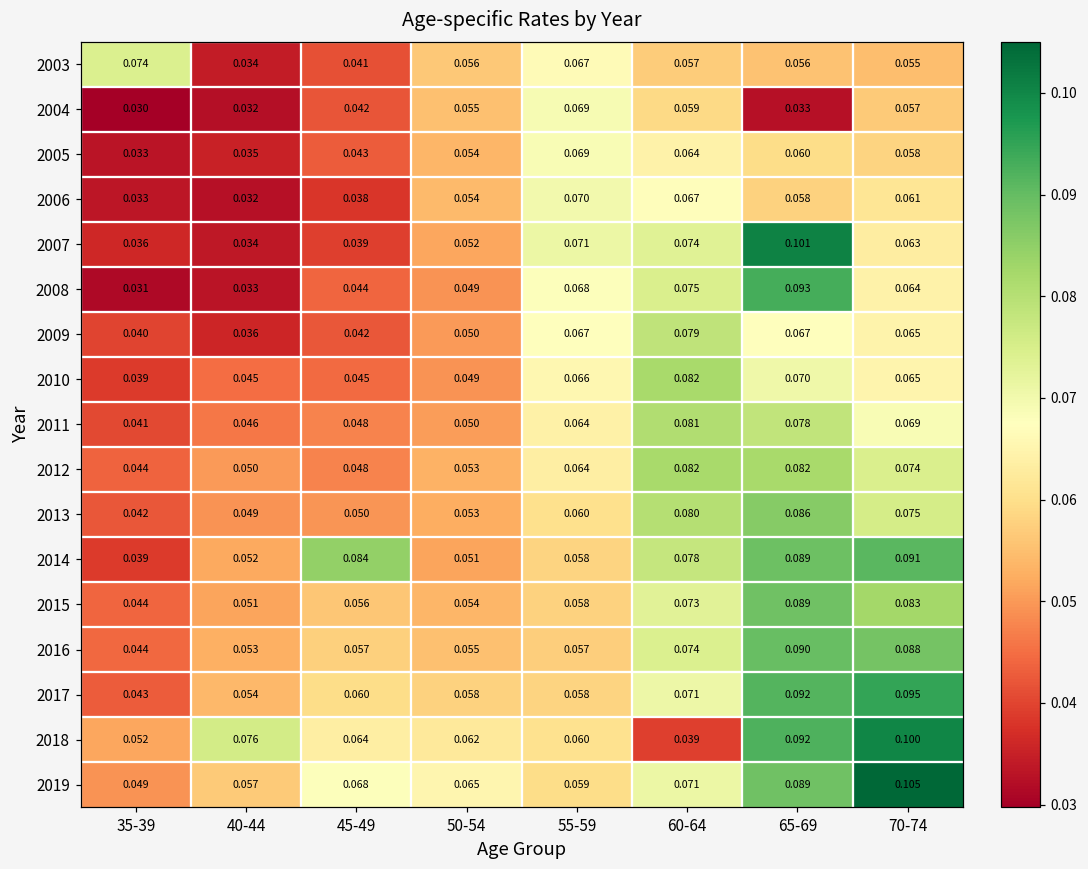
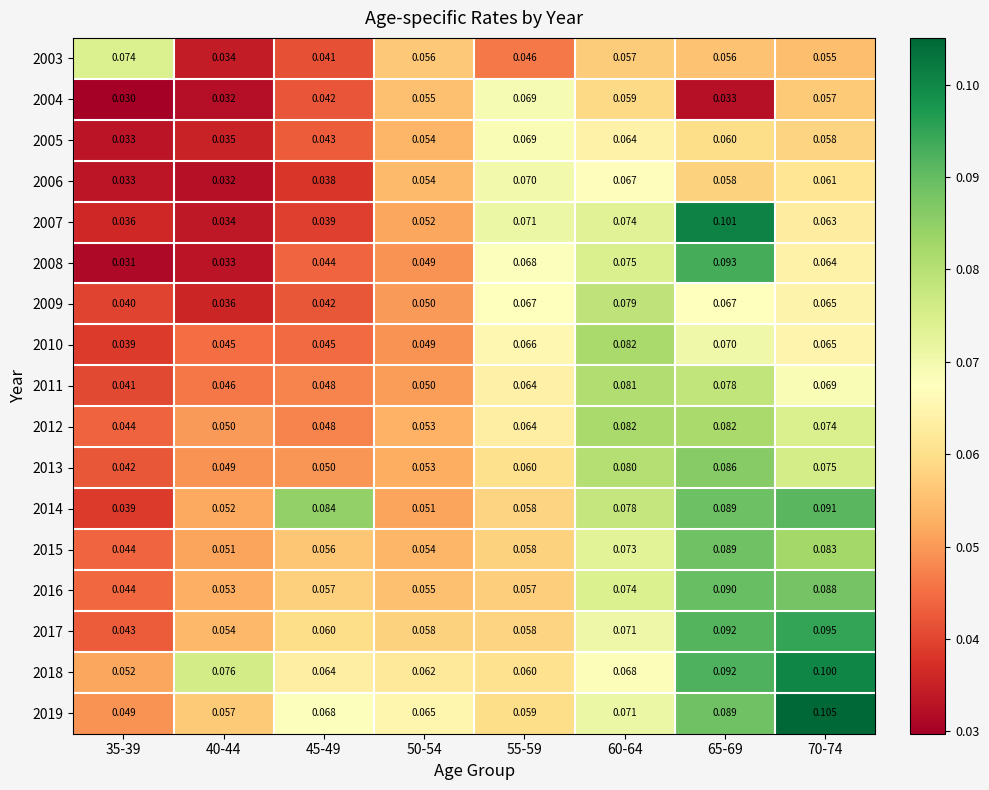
  {
    "2003": {
      "35-39": 0.074,
      "40-44": 0.034,
      "45-49": 0.041,
      "50-54": 0.056,
-     "55-59": 0.067,
+     "55-59": 0.046,
      "60-64": 0.057,
      "65-69": 0.056,
      "70-74": 0.055
    },
    "2004": {
      "35-39": 0.030,
      "40-44": 0.032,
      "45-49": 0.042,
      "50-54": 0.055,
      "55-59": 0.069,
      "60-64": 0.059,
      "65-69": 0.033,
      "70-74": 0.057
    },
    "2005": {
      "35-39": 0.033,
      "40-44": 0.035,
      "45-49": 0.043,
      "50-54": 0.054,
      "55-59": 0.069,
      "60-64": 0.064,
      "65-69": 0.060,
      "70-74": 0.058
    },
    "2006": {
      "35-39": 0.033,
      "40-44": 0.032,
      "45-49": 0.038,
      "50-54": 0.054,
      "55-59": 0.070,
      "60-64": 0.067,
      "65-69": 0.058,
      "70-74": 0.061
    },
    "2007": {
      "35-39": 0.036,
      "40-44": 0.034,
      "45-49": 0.039,
      "50-54": 0.052,
      "55-59": 0.071,
      "60-64": 0.074,
      "65-69": 0.101,
      "70-74": 0.063
    },
    "2008": {
      "35-39": 0.031,
      "40-44": 0.033,
      "45-49": 0.044,
      "50-54": 0.049,
      "55-59": 0.068,
      "60-64": 0.075,
      "65-69": 0.093,
      "70-74": 0.064
    },
    "2009": {
      "35-39": 0.040,
      "40-44": 0.036,
      "45-49": 0.042,
      "50-54": 0.050,
      "55-59": 0.067,
      "60-64": 0.079,
      "65-69": 0.067,
      "70-74": 0.065
    },
    "2010": {
      "35-39": 0.039,
      "40-44": 0.045,
      "45-49": 0.045,
      "50-54": 0.049,
      "55-59": 0.066,
      "60-64": 0.082,
      "65-69": 0.070,
      "70-74": 0.065
    },
    "2011": {
      "35-39": 0.041,
      "40-44": 0.046,
      "45-49": 0.048,
      "50-54": 0.050,
      "55-59": 0.064,
      "60-64": 0.081,
      "65-69": 0.078,
      "70-74": 0.069
    },
    "2012": {
      "35-39": 0.044,
      "40-44": 0.050,
      "45-49": 0.048,
      "50-54": 0.053,
      "55-59": 0.064,
      "60-64": 0.082,
      "65-69": 0.082,
      "70-74": 0.074
    },
    "2013": {
      "35-39": 0.042,
      "40-44": 0.049,
      "45-49": 0.050,
      "50-54": 0.053,
      "55-59": 0.060,
      "60-64": 0.080,
      "65-69": 0.086,
      "70-74": 0.075
    },
    "2014": {
      "35-39": 0.039,
      "40-44": 0.052,
      "45-49": 0.084,
      "50-54": 0.051,
      "55-59": 0.058,
      "60-64": 0.078,
      "65-69": 0.089,
      "70-74": 0.091
    },
    "2015": {
      "35-39": 0.044,
      "40-44": 0.051,
      "45-49": 0.056,
      "50-54": 0.054,
      "55-59": 0.058,
      "60-64": 0.073,
      "65-69": 0.089,
      "70-74": 0.083
    },
    "2016": {
      "35-39": 0.044,
      "40-44": 0.053,
      "45-49": 0.057,
      "50-54": 0.055,
      "55-59": 0.057,
      "60-64": 0.074,
      "65-69": 0.090,
      "70-74": 0.088
    },
    "2017": {
      "35-39": 0.043,
      "40-44": 0.054,
      "45-49": 0.060,
      "50-54": 0.058,
      "55-59": 0.058,
      "60-64": 0.071,
      "65-69": 0.092,
      "70-74": 0.095
    },
    "2018": {
      "35-39": 0.052,
      "40-44": 0.076,
      "45-49": 0.064,
      "50-54": 0.062,
      "55-59": 0.060,
-     "60-64": 0.039,
+     "60-64": 0.068,
      "65-69": 0.092,
      "70-74": 0.100
    },
    "2019": {
      "35-39": 0.049,
      "40-44": 0.057,
      "45-49": 0.068,
      "50-54": 0.065,
      "55-59": 0.059,
      "60-64": 0.071,
      "65-69": 0.089,
      "70-74": 0.105
    }
  }
